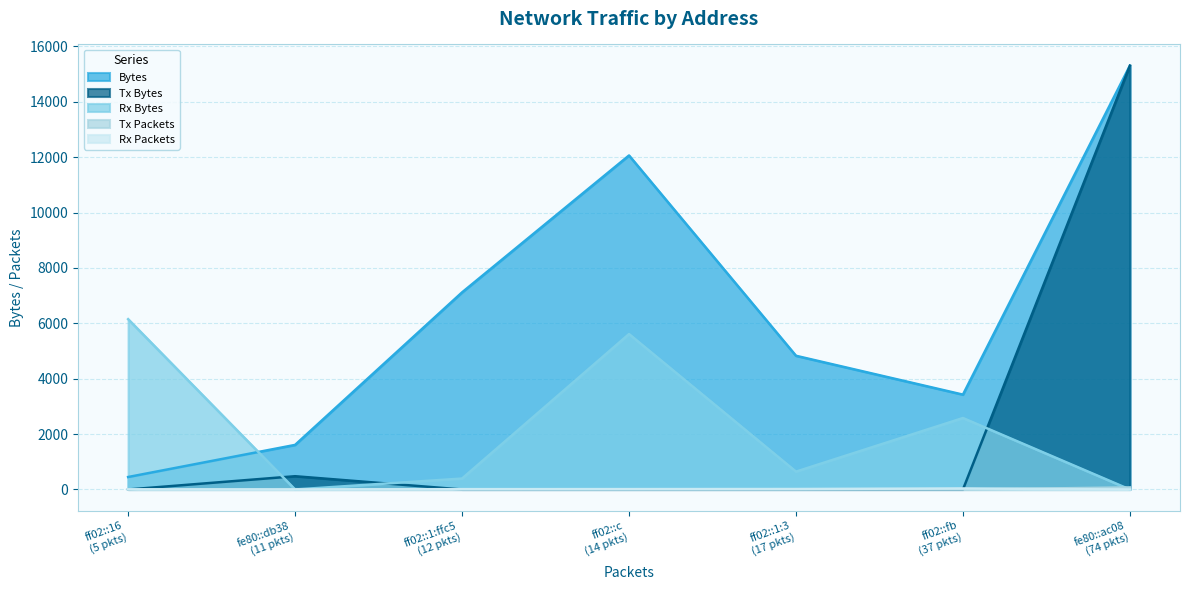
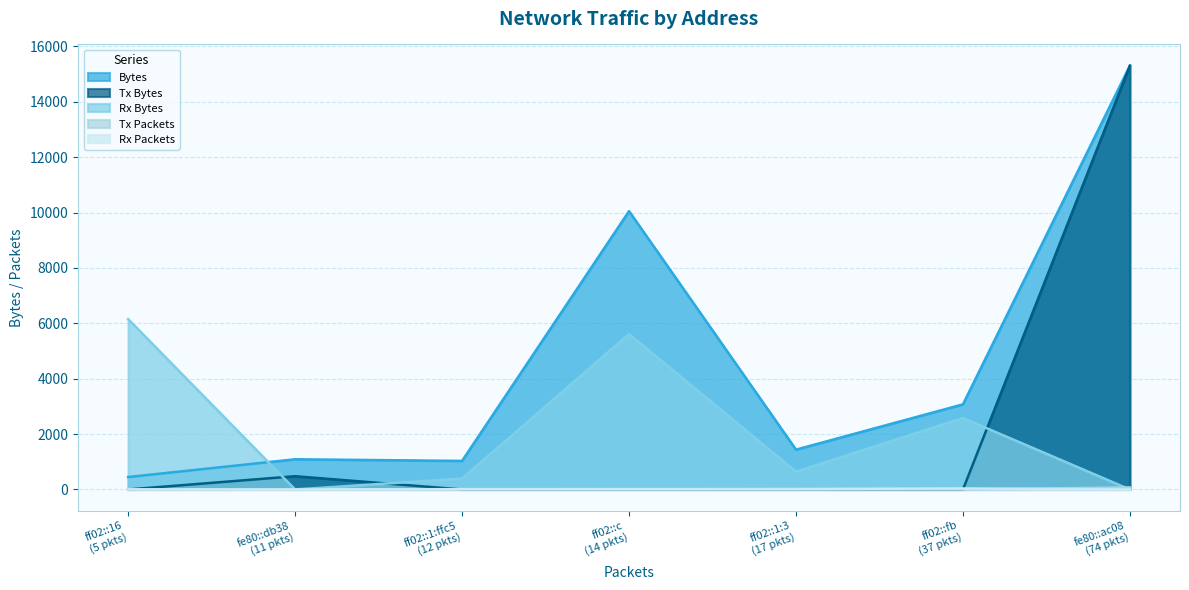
  {
    "Bytes": {
      "ff02::16 (5 pkts)": 500,
-     "fe80::db38 (11 pkts)": 1600,
-     "ff02::1:ffc5 (12 pkts)": 7100,
-     "ff02::c (14 pkts)": 12100,
-     "ff02::1:3 (17 pkts)": 4800,
-     "ff02::fb (37 pkts)": 3400
+     "fe80::db38 (11 pkts)": 1100,
+     "ff02::1:ffc5 (12 pkts)": 1000,
+     "ff02::c (14 pkts)": 10100,
+     "ff02::1:3 (17 pkts)": 1400,
+     "ff02::fb (37 pkts)": 3100
    },
    "Tx Bytes": {
      "fe80::db38 (11 pkts)": 500
    }
  }
